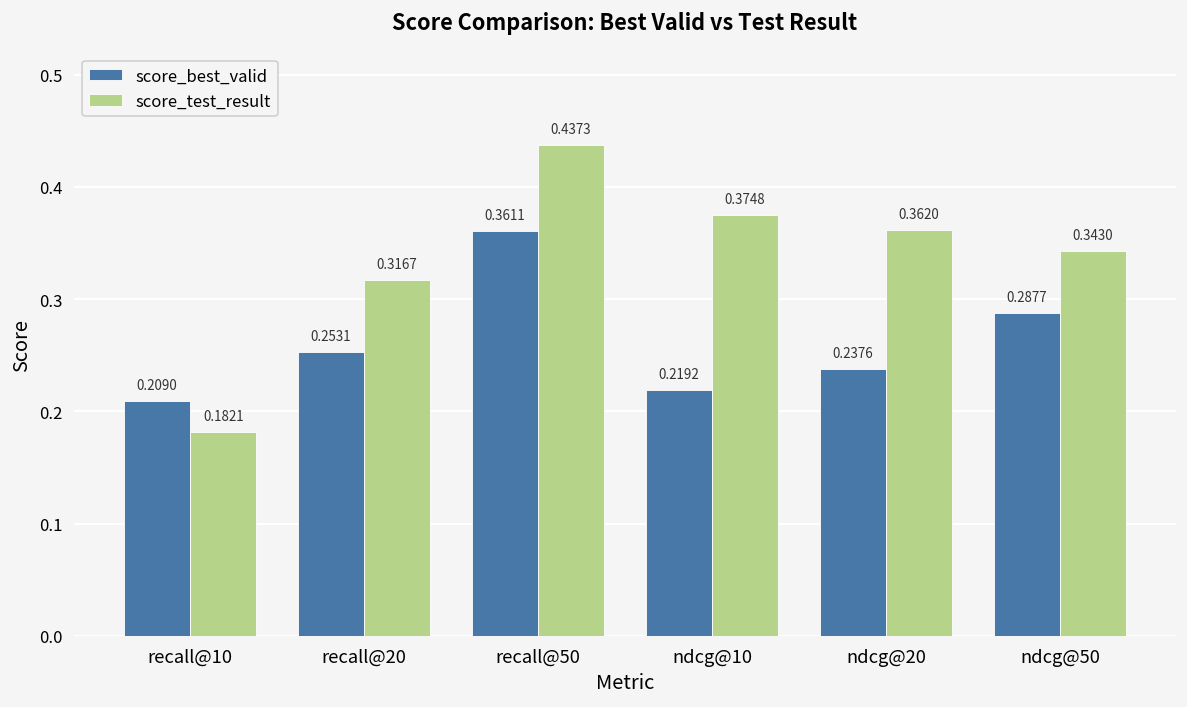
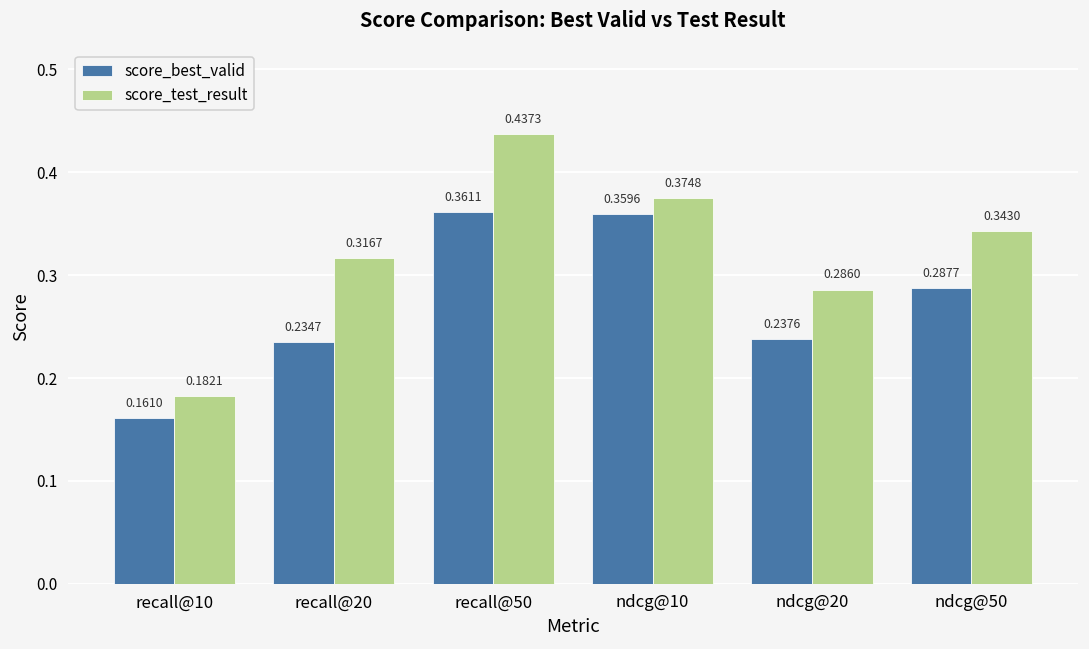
  {
    "score_best_valid": {
-     "recall@10": 0.2090,
-     "recall@20": 0.2531,
+     "recall@10": 0.1610,
+     "recall@20": 0.2347,
      "recall@50": 0.3611,
-     "ndcg@10": 0.2192,
+     "ndcg@10": 0.3596,
      "ndcg@20": 0.2376,
      "ndcg@50": 0.2877
    },
    "score_test_result": {
      "recall@10": 0.1821,
      "recall@20": 0.3167,
      "recall@50": 0.4373,
      "ndcg@10": 0.3748,
-     "ndcg@20": 0.3620,
+     "ndcg@20": 0.2860,
      "ndcg@50": 0.3430
    }
  }
